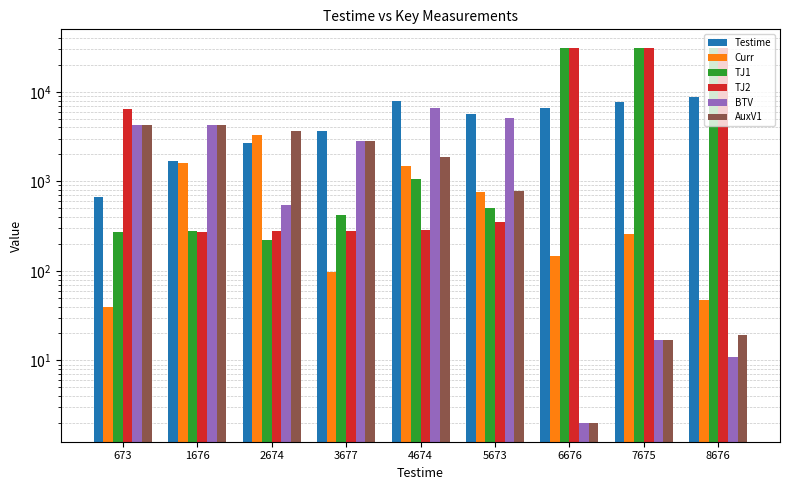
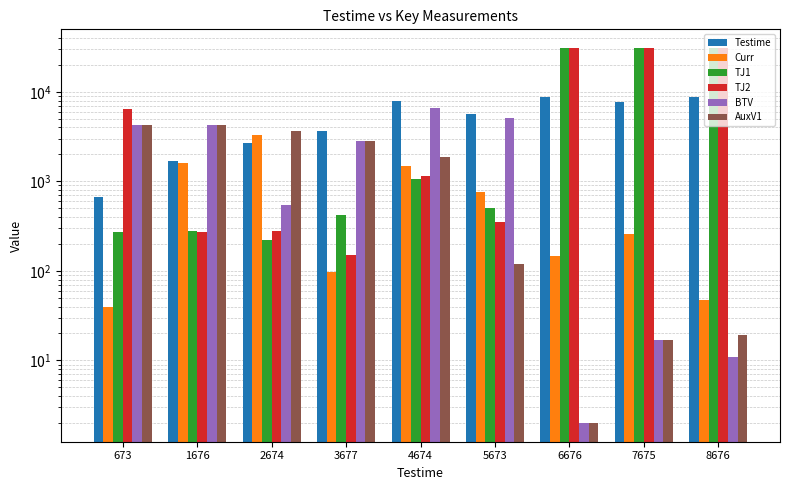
  {
    "Testime": {
      "673": 700,
      "1676": 1700,
      "2674": 2700,
      "3677": 3700,
      "4674": 8000,
      "5673": 6000,
-     "6676": 7000,
+     "6676": 9000,
      "7675": 8000,
      "8676": 9000
    },
    "Curr": {
      "673": 40,
      "1676": 1600,
      "2674": 3300,
      "3677": 100,
      "4674": 1500,
      "5673": 800,
      "6676": 150,
      "7675": 260,
      "8676": 50
    },
    "TJ1": {
      "673": 270,
      "1676": 280,
      "2674": 220,
      "3677": 400,
      "4674": 1100,
      "5673": 500,
      "6676": 31000,
      "7675": 31000
    },
    "TJ2": {
      "673": 6000,
      "1676": 280,
      "2674": 280,
-     "3677": 280,
-     "4674": 280,
+     "3677": 150,
+     "4674": 1200,
      "5673": 360,
      "6676": 31000,
      "7675": 31000
    },
    "BTV": {
      "673": 4000,
      "1676": 4000,
      "2674": 500,
      "3677": 2800,
      "4674": 7000,
      "5673": 5000,
      "6676": 2,
      "7675": 17,
      "8676": 11
    },
    "AuxV1": {
      "673": 4000,
      "1676": 4000,
      "2674": 3700,
      "3677": 2800,
      "4674": 1900,
-     "5673": 800,
+     "5673": 120,
      "6676": 2,
      "7675": 17,
      "8676": 19
    }
  }
